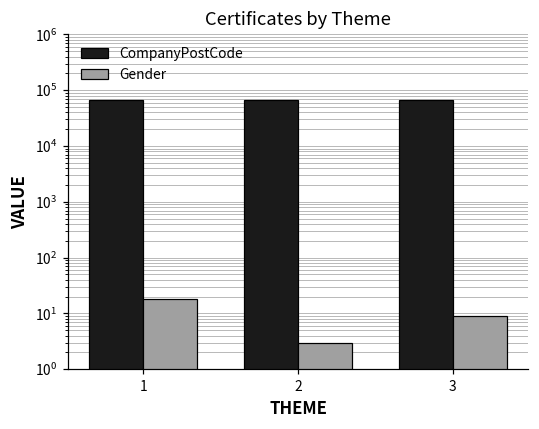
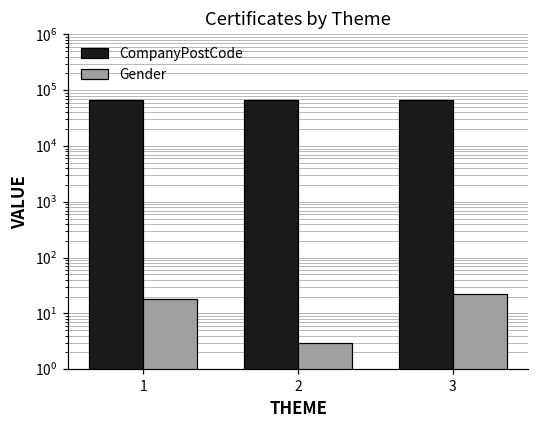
  {
    "CompanyPostCode": {
      "1": 70000,
      "2": 70000,
      "3": 70000
    },
    "Gender": {
      "1": 18,
      "2": 3,
-     "3": 9
+     "3": 22
    }
  }
